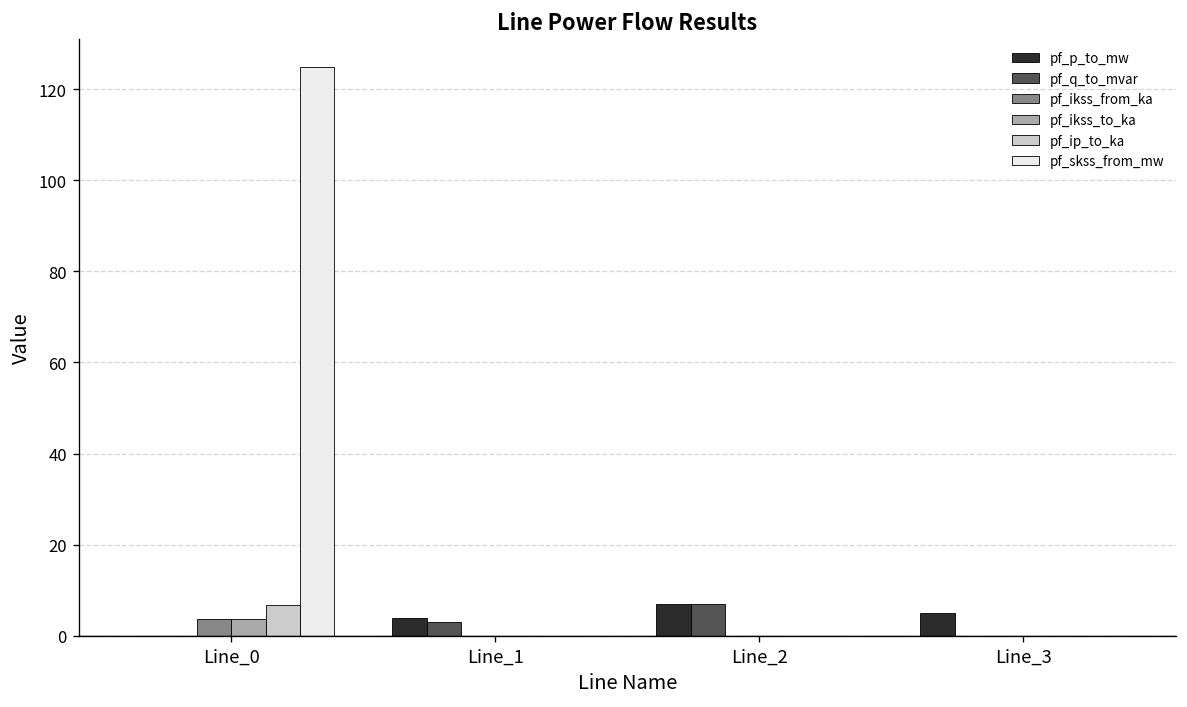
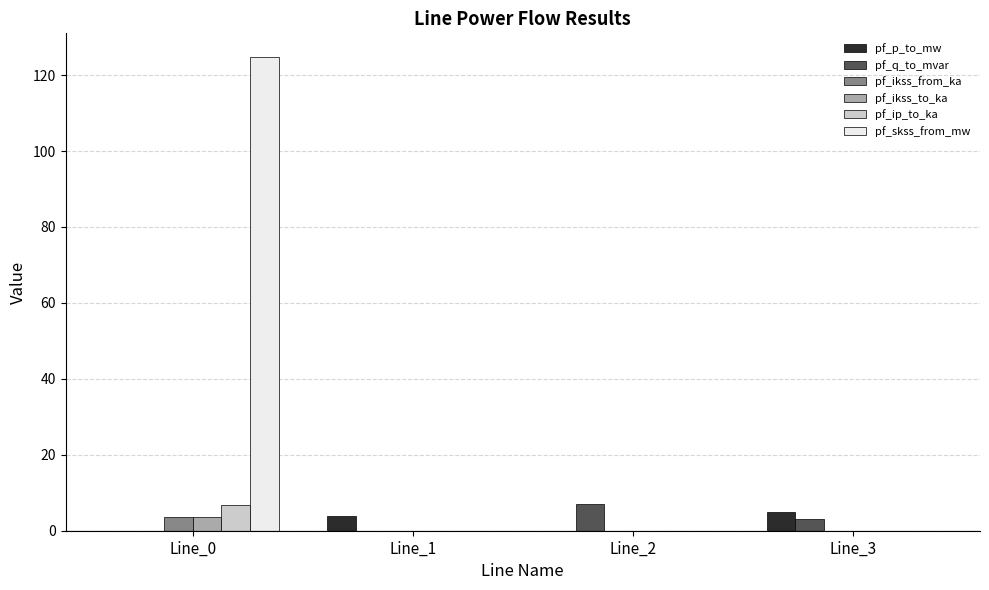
  {
    "pf_p_to_mw": {
      "Line_1": 4,
-     "Line_2": 7,
+     "Line_2": 0,
      "Line_3": 5
    },
    "pf_q_to_mvar": {
-     "Line_1": 3,
+     "Line_1": 0,
      "Line_2": 7,
-     "Line_3": 0
+     "Line_3": 3
    }
  }
